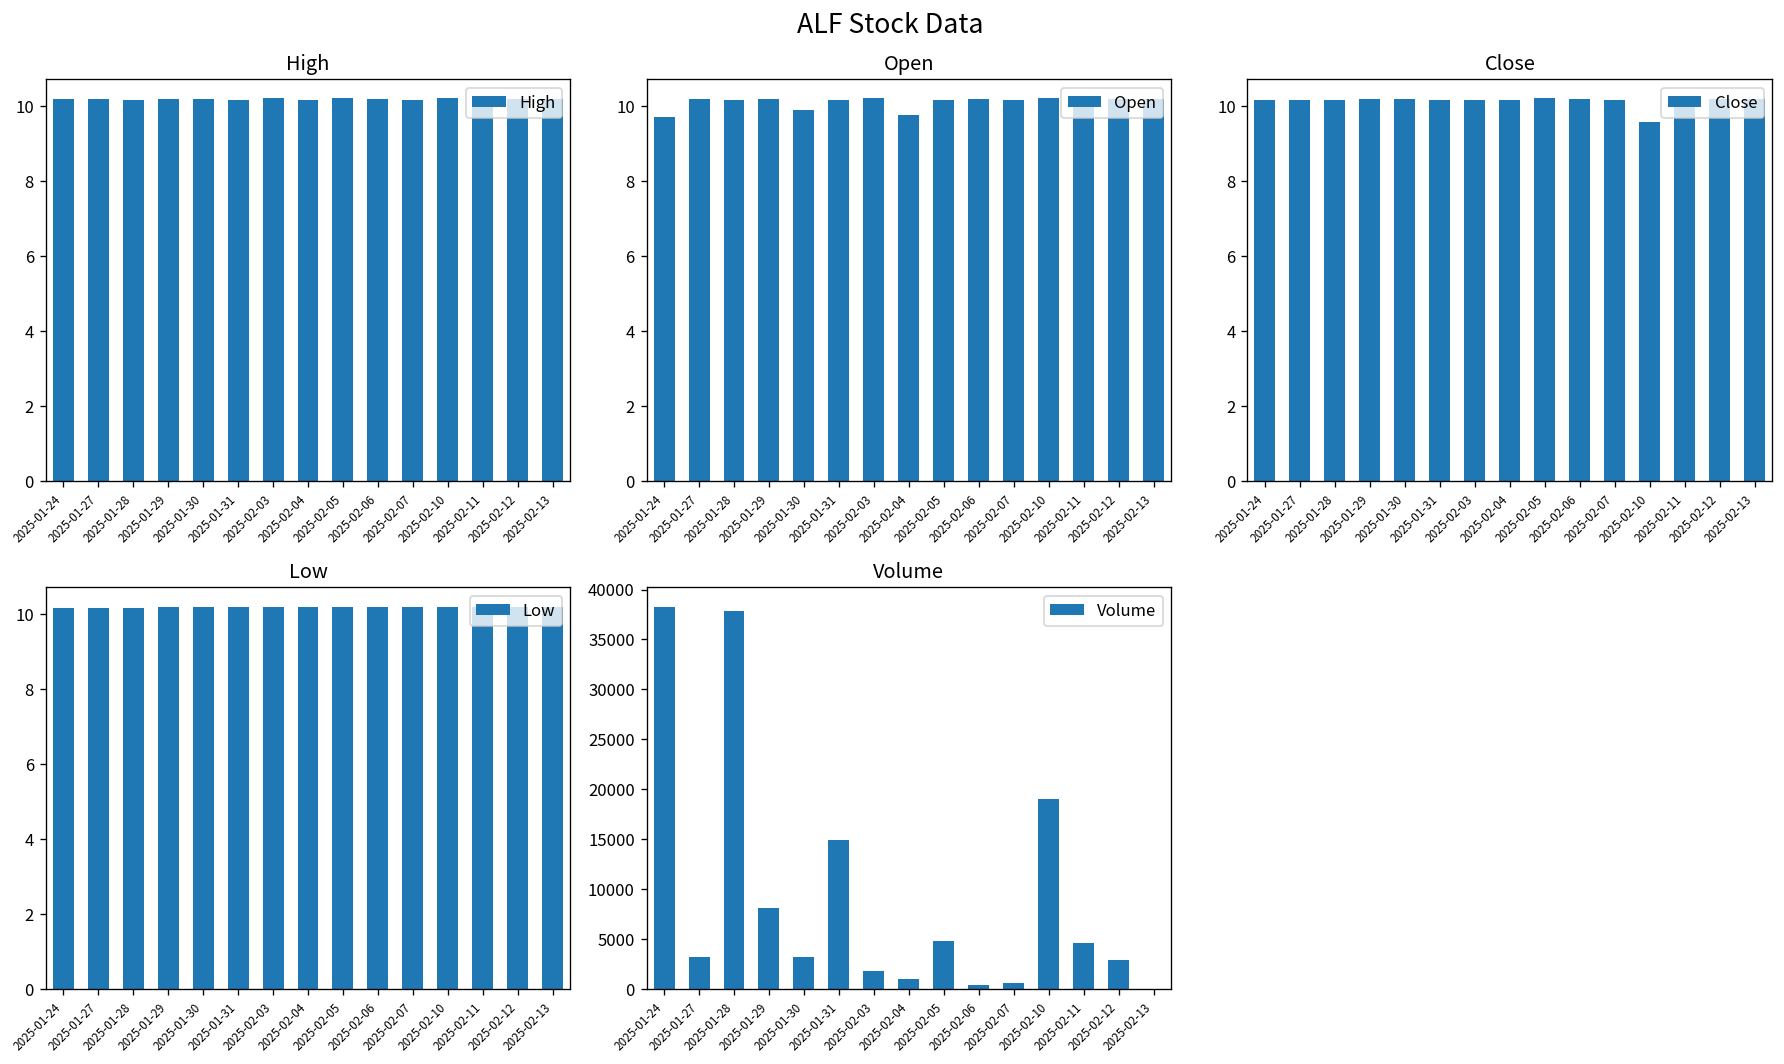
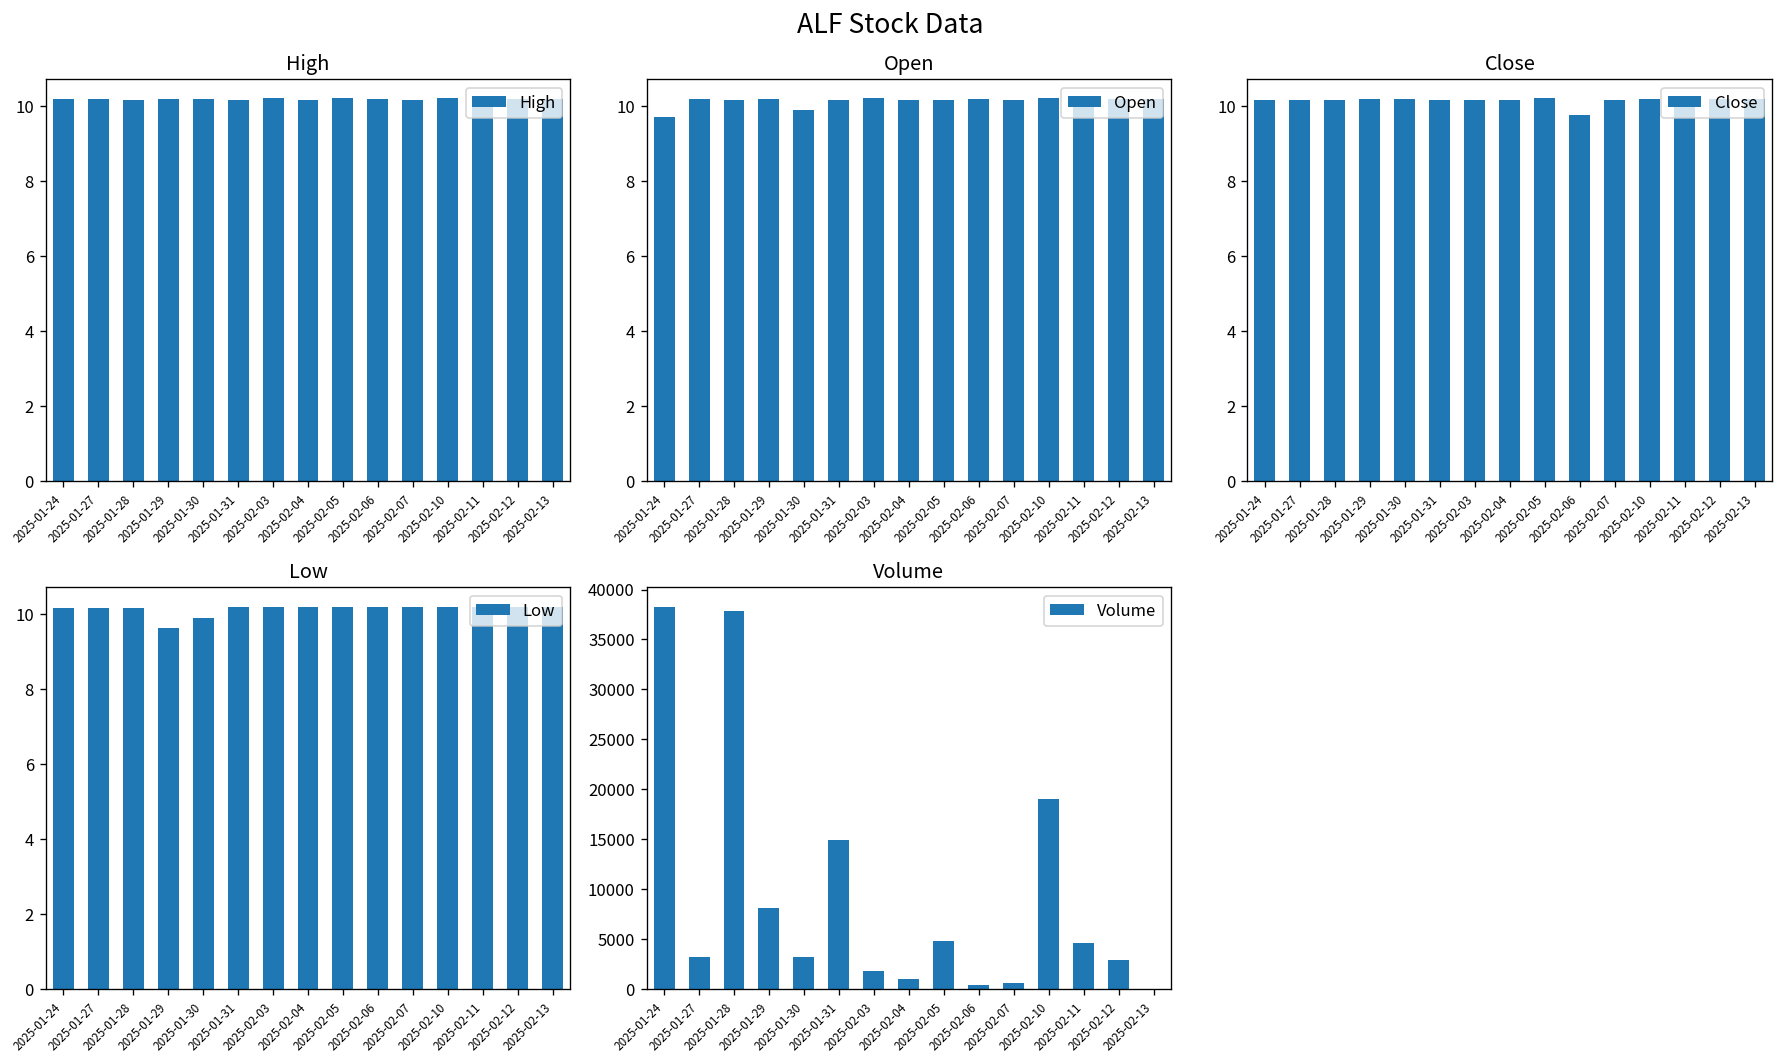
  {
    "High": {
      "2025-01-24": 10.2,
      "2025-01-27": 10.2,
      "2025-01-28": 10.2,
      "2025-01-29": 10.2,
      "2025-01-30": 10.2,
      "2025-01-31": 10.2,
      "2025-02-03": 10.2,
      "2025-02-04": 10.2,
      "2025-02-05": 10.2,
      "2025-02-06": 10.2,
      "2025-02-07": 10.2,
      "2025-02-10": 10.2
    },
    "Open": {
      "2025-01-24": 9.7,
      "2025-01-27": 10.2,
      "2025-01-28": 10.2,
      "2025-01-29": 10.2,
      "2025-01-30": 9.9,
      "2025-01-31": 10.2,
      "2025-02-03": 10.2,
-     "2025-02-04": 9.7,
+     "2025-02-04": 10.2,
      "2025-02-05": 10.2,
      "2025-02-06": 10.2,
      "2025-02-07": 10.2,
      "2025-02-10": 10.2
    },
    "Close": {
      "2025-01-24": 10.1,
      "2025-01-27": 10.2,
      "2025-01-28": 10.2,
      "2025-01-29": 10.2,
      "2025-01-30": 10.2,
      "2025-01-31": 10.2,
      "2025-02-03": 10.2,
      "2025-02-04": 10.2,
      "2025-02-05": 10.2,
-     "2025-02-06": 10.2,
+     "2025-02-06": 9.8,
      "2025-02-07": 10.2,
-     "2025-02-10": 9.6
+     "2025-02-10": 10.2
    },
    "Low": {
      "2025-01-24": 10.1,
      "2025-01-27": 10.2,
      "2025-01-28": 10.2,
-     "2025-01-29": 10.2,
-     "2025-01-30": 10.2,
+     "2025-01-29": 9.6,
+     "2025-01-30": 9.9,
      "2025-01-31": 10.2,
      "2025-02-03": 10.2,
      "2025-02-04": 10.2,
      "2025-02-05": 10.2,
      "2025-02-06": 10.2,
      "2025-02-07": 10.2,
      "2025-02-10": 10.2
    },
    "Volume": {
      "2025-01-24": 38000,
      "2025-01-27": 3000,
      "2025-01-28": 38000,
      "2025-01-29": 8000,
      "2025-01-30": 3000,
      "2025-01-31": 15000,
      "2025-02-03": 2000,
      "2025-02-04": 1000,
      "2025-02-05": 5000,
      "2025-02-06": 0,
      "2025-02-07": 1000,
      "2025-02-10": 19000,
      "2025-02-11": 5000,
      "2025-02-12": 3000,
      "2025-02-13": 0
    }
  }
